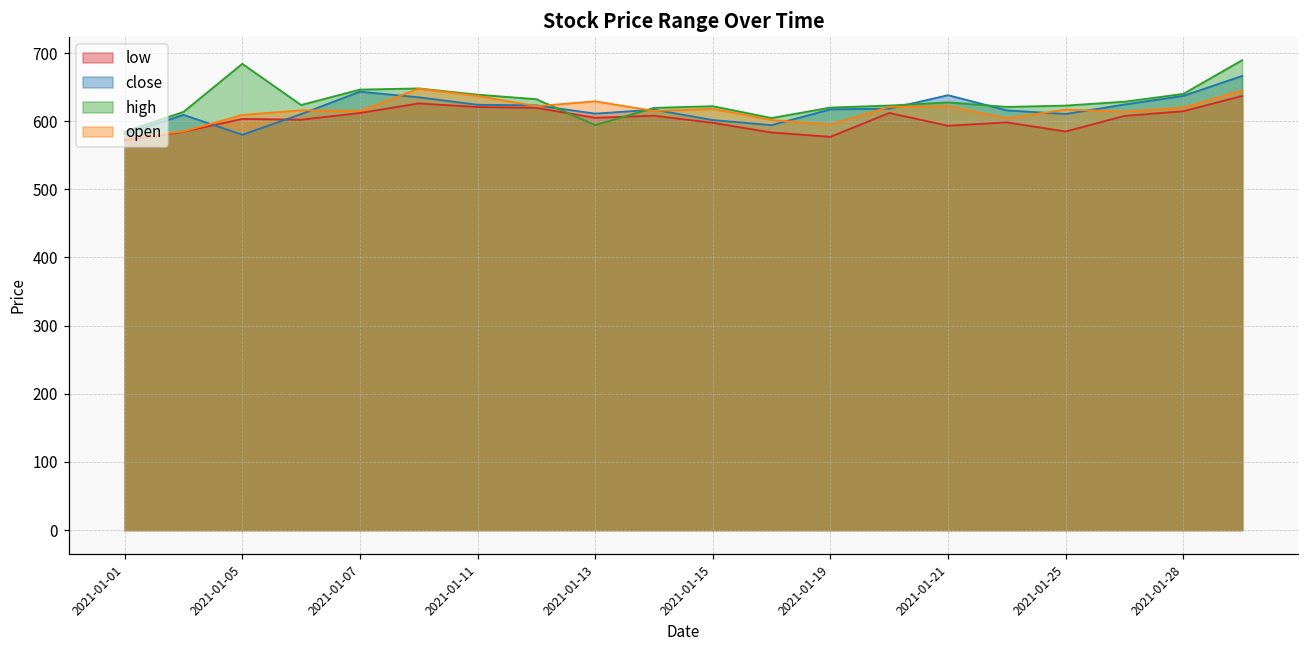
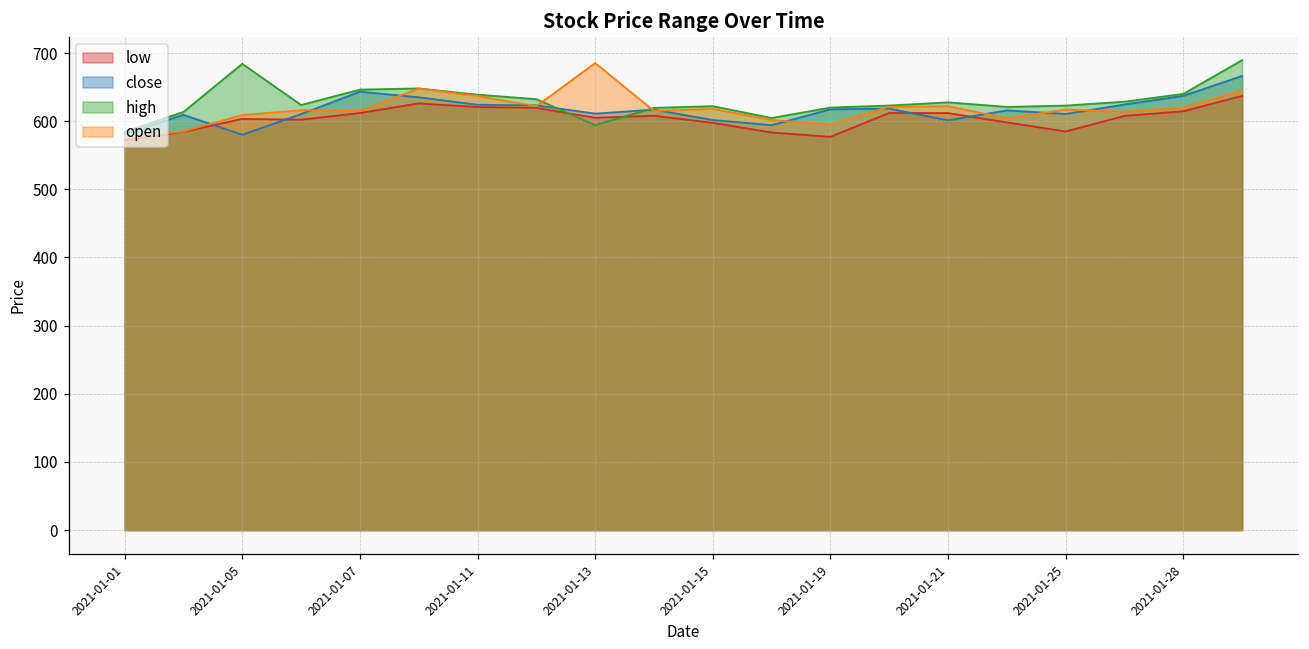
  {
    "low": {
      "2021-01-05": 600,
      "2021-01-13": 610,
      "2021-01-15": 600,
      "2021-01-19": 580,
-     "2021-01-21": 590,
+     "2021-01-21": 610,
      "2021-01-25": 580,
      "2021-01-28": 610
    },
    "close": {
      "2021-01-05": 580,
      "2021-01-13": 610,
      "2021-01-15": 600,
-     "2021-01-21": 640,
+     "2021-01-21": 600,
      "2021-01-25": 610
    },
    "high": {
      "2021-01-05": 680,
      "2021-01-13": 590,
      "2021-01-21": 630,
      "2021-01-25": 620
    },
    "open": {
      "2021-01-05": 610,
-     "2021-01-13": 630,
+     "2021-01-13": 690,
      "2021-01-19": 600,
      "2021-01-21": 620,
      "2021-01-25": 620,
      "2021-01-28": 620
    }
  }
